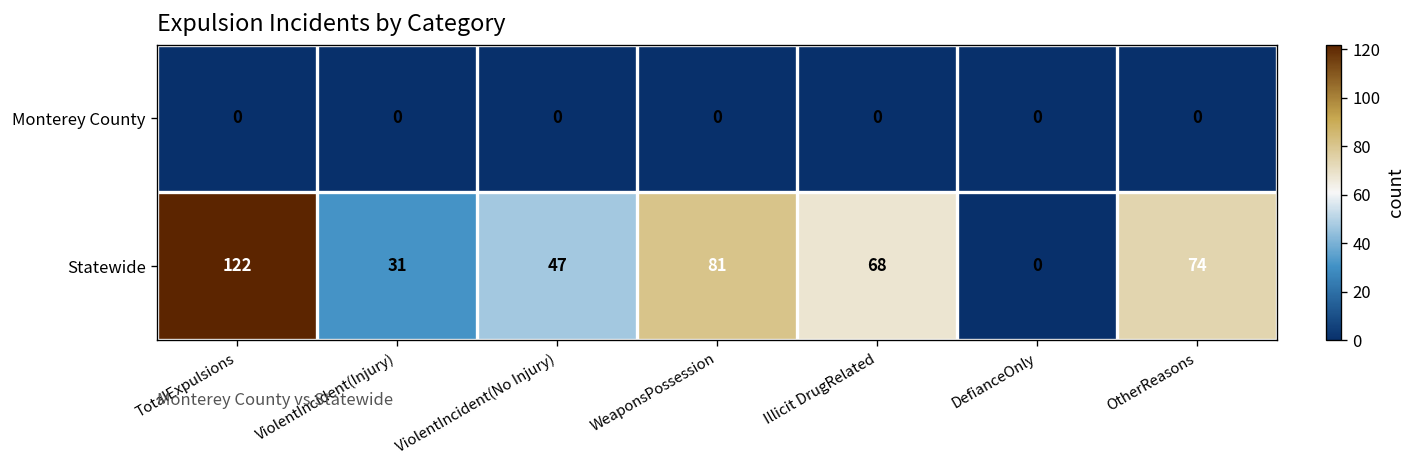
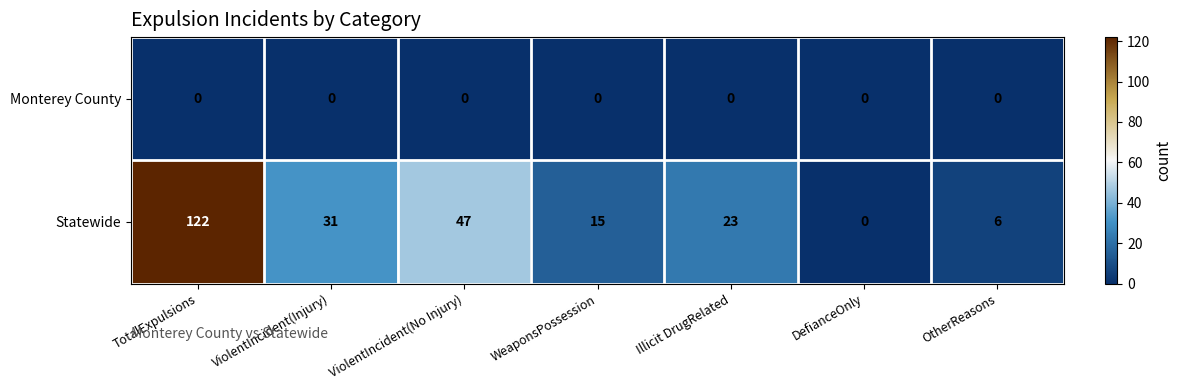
  {
    "Monterey County": {
      "TotalExpulsions": 0,
      "ViolentIncident(Injury)": 0,
      "ViolentIncident(No Injury)": 0,
      "WeaponsPossession": 0,
      "Illicit DrugRelated": 0,
      "DefianceOnly": 0,
      "OtherReasons": 0
    },
    "Statewide": {
      "TotalExpulsions": 122,
      "ViolentIncident(Injury)": 31,
      "ViolentIncident(No Injury)": 47,
-     "WeaponsPossession": 81,
-     "Illicit DrugRelated": 68,
+     "WeaponsPossession": 15,
+     "Illicit DrugRelated": 23,
      "DefianceOnly": 0,
-     "OtherReasons": 74
+     "OtherReasons": 6
    }
  }
